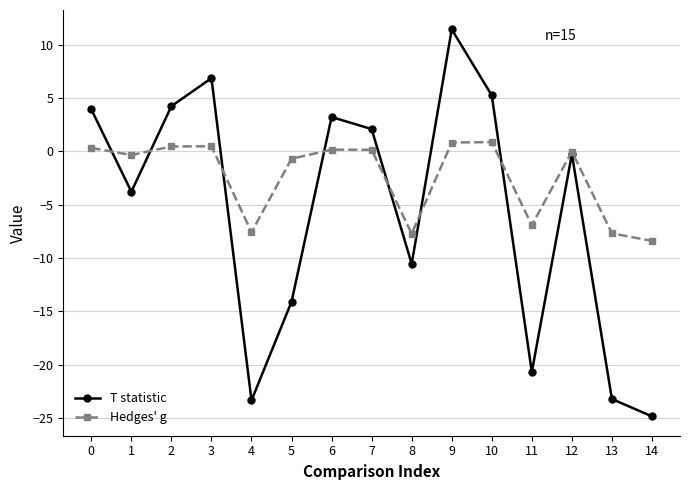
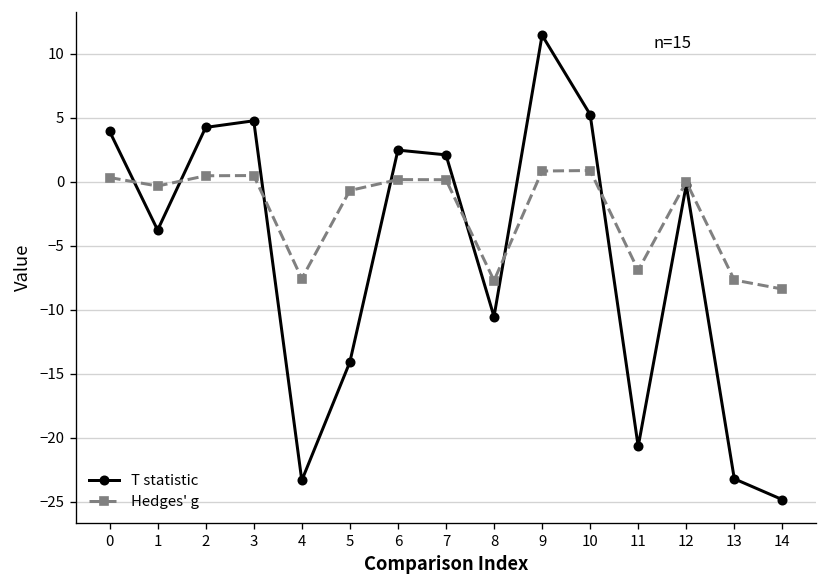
  {
    "T statistic": {
      "0": 3.9,
      "1": -3.8,
      "2": 4.2,
-     "3": 6.9,
+     "3": 4.8,
      "4": -23.3,
      "5": -14.1,
-     "6": 3.2,
+     "6": 2.5,
      "7": 2.1,
      "8": -10.5,
      "9": 11.4,
      "10": 5.2,
      "11": -20.7,
      "13": -23.2,
      "14": -24.8
    },
    "Hedges' g": {
      "0": 0.3,
      "1": -0.3,
      "2": 0.5,
      "3": 0.5,
      "4": -7.6,
      "5": -0.7,
      "6": 0.2,
      "7": 0.2,
      "8": -7.7,
      "9": 0.8,
      "10": 0.9,
      "11": -6.9,
      "13": -7.7,
      "14": -8.4
    }
  }
